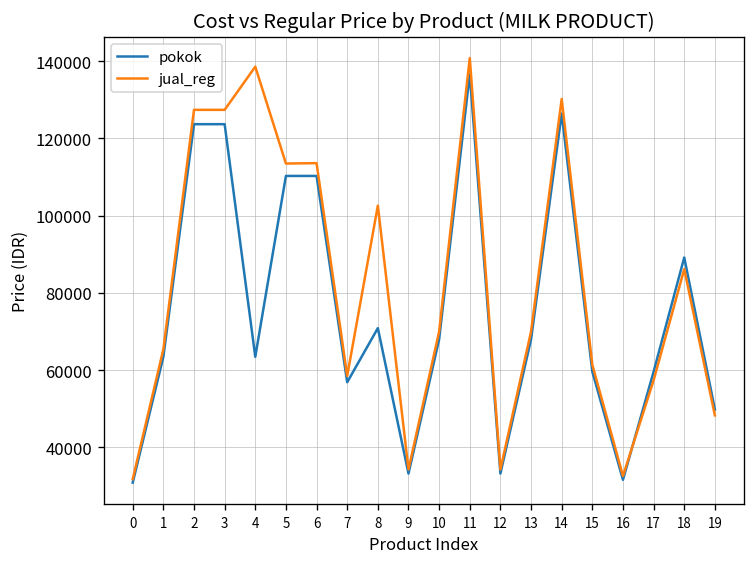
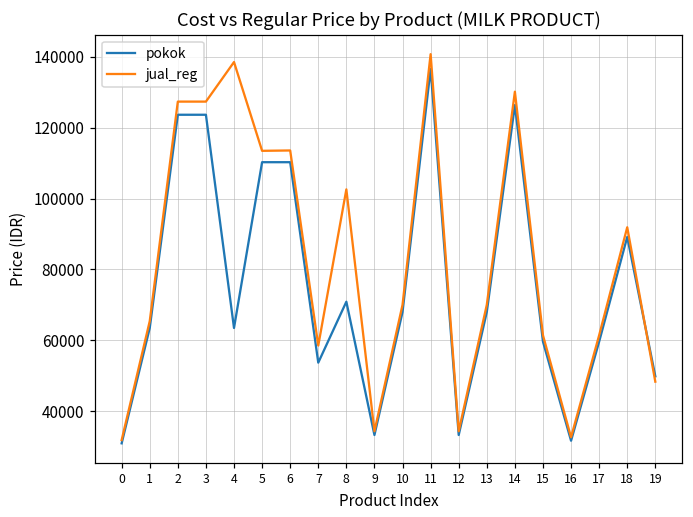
  {
    "pokok": {
      "0": 31000,
      "1": 63000,
      "2": 124000,
      "3": 124000,
      "4": 63000,
      "5": 110000,
      "6": 110000,
-     "7": 57000,
+     "7": 54000,
      "8": 71000,
      "9": 33000,
      "10": 68000,
      "11": 137000,
      "12": 33000,
      "13": 68000,
      "14": 126000,
      "15": 60000,
      "16": 32000,
      "17": 60000,
      "18": 89000,
      "19": 50000
    },
    "jual_reg": {
      "0": 32000,
      "1": 65000,
      "2": 127000,
      "3": 127000,
      "4": 139000,
      "5": 114000,
      "6": 114000,
      "7": 59000,
      "8": 103000,
      "9": 34000,
      "10": 70000,
      "11": 141000,
      "12": 34000,
      "13": 70000,
      "14": 130000,
      "15": 61000,
      "16": 33000,
-     "17": 57000,
-     "18": 86000,
+     "17": 61000,
+     "18": 92000,
      "19": 48000
    }
  }
